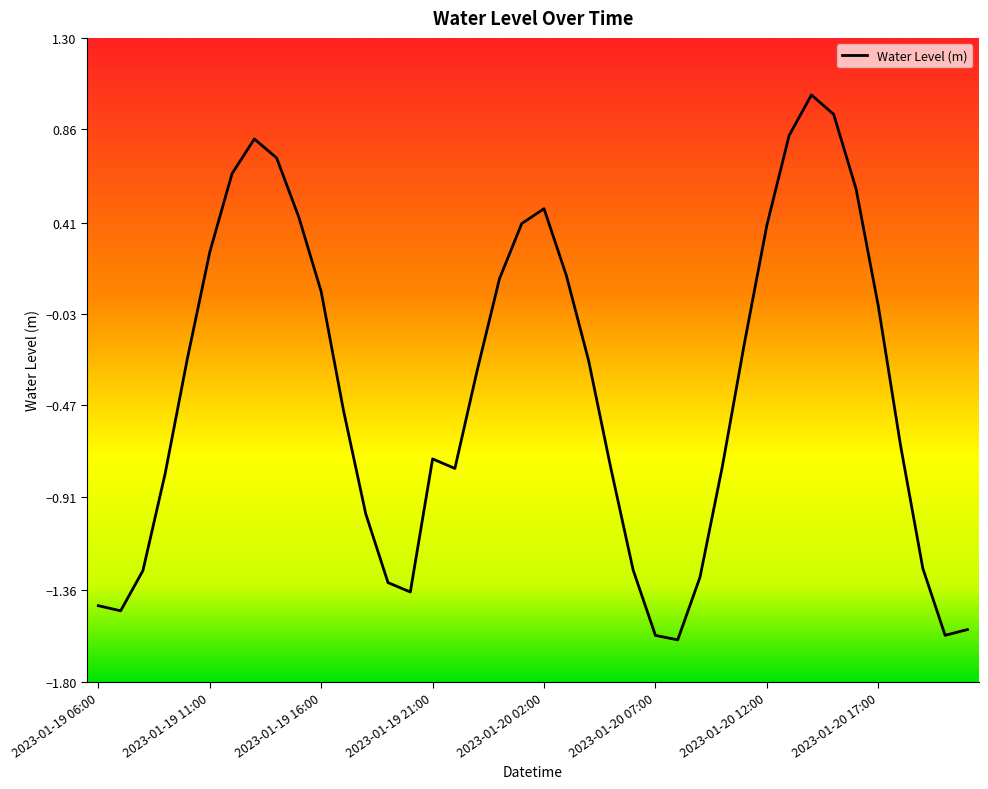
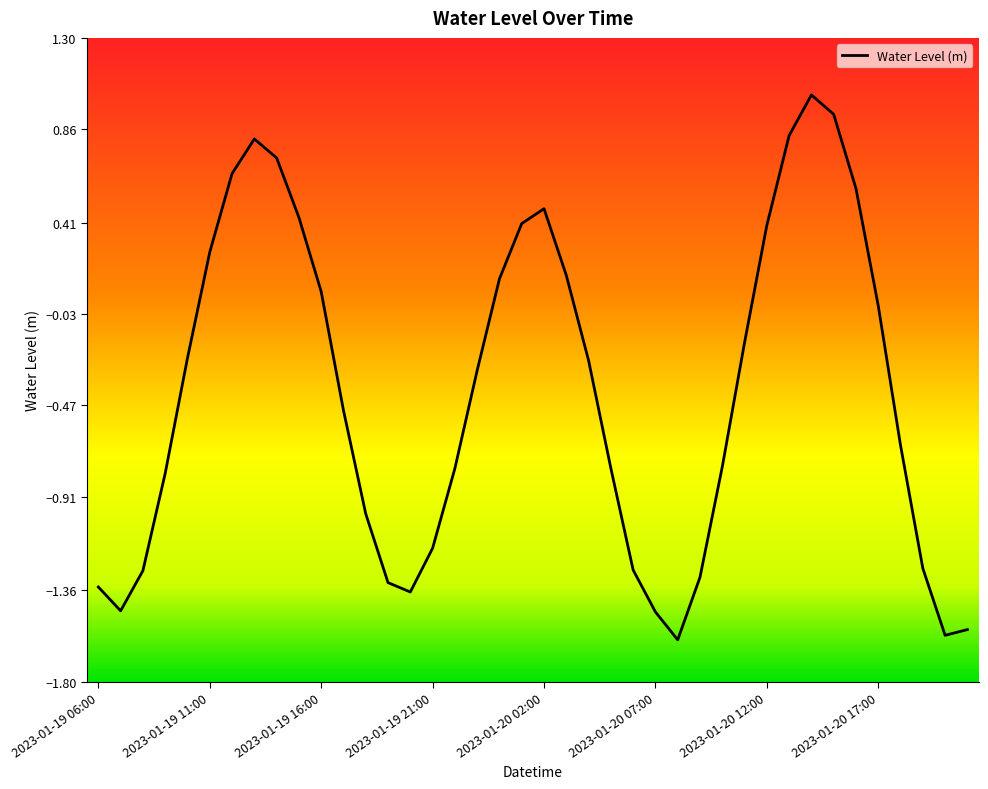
  {
-   "2023-01-19 06:00": -1.43,
+   "2023-01-19 06:00": -1.34,
    "2023-01-19 11:00": 0.27,
    "2023-01-19 16:00": 0.08,
-   "2023-01-19 21:00": -0.73,
+   "2023-01-19 21:00": -1.16,
    "2023-01-20 02:00": 0.48,
-   "2023-01-20 07:00": -1.58,
+   "2023-01-20 07:00": -1.46,
    "2023-01-20 12:00": 0.40,
    "2023-01-20 17:00": 0.01
  }
